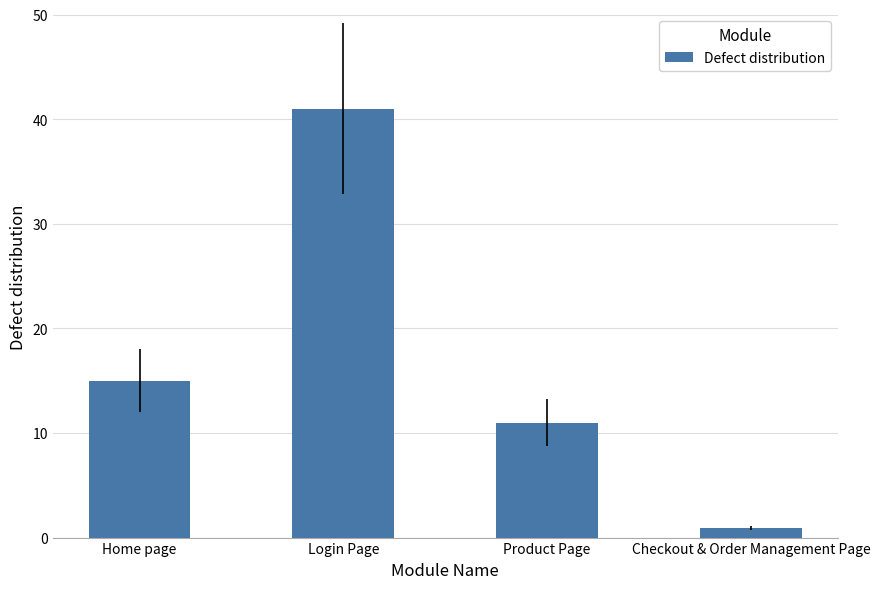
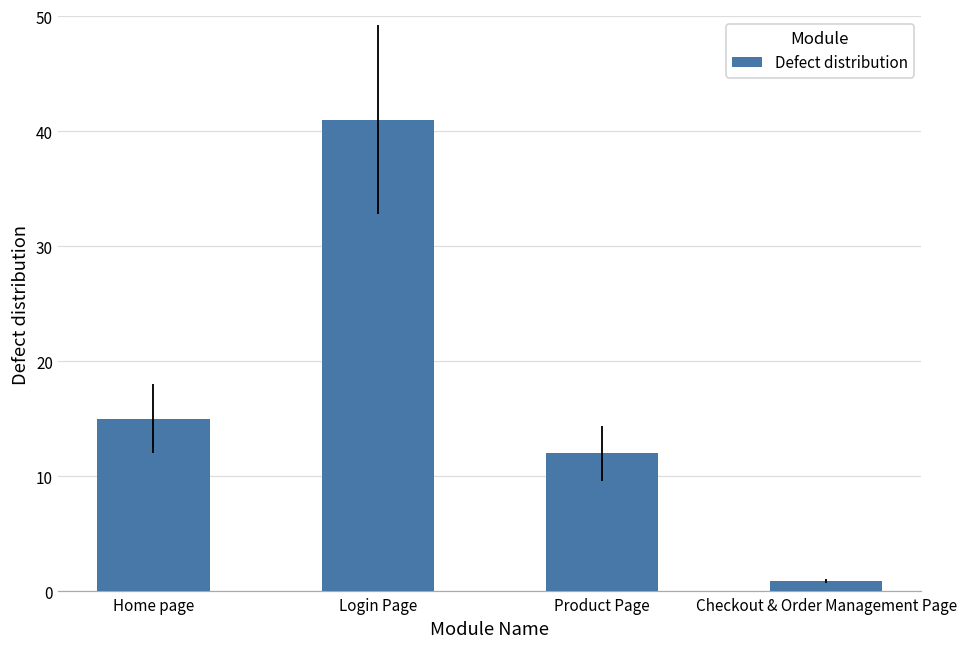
  {
    "Home page": 15,
    "Login Page": 41,
-   "Product Page": 11,
+   "Product Page": 12,
    "Checkout & Order Management Page": 1
  }
